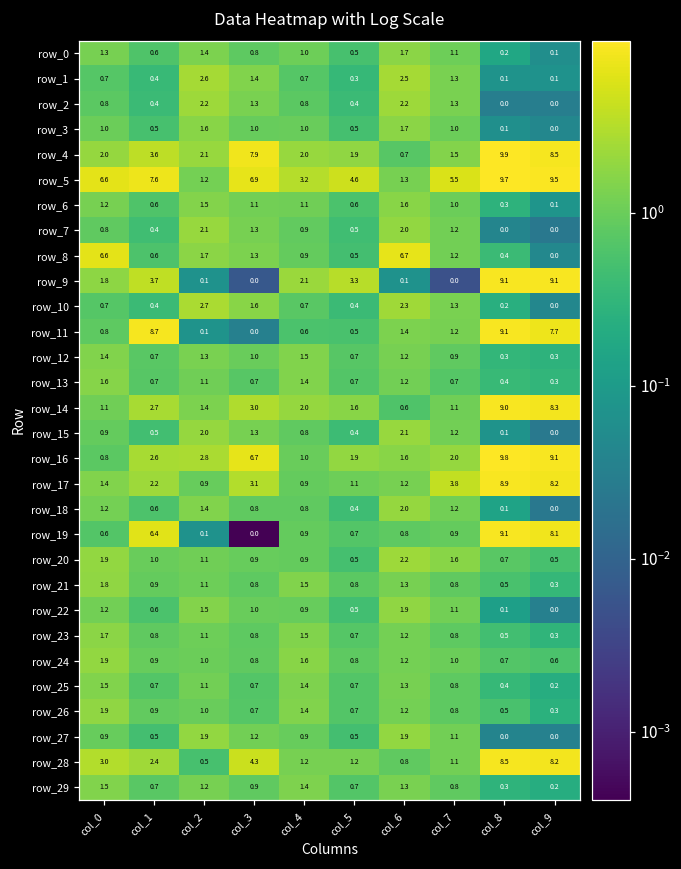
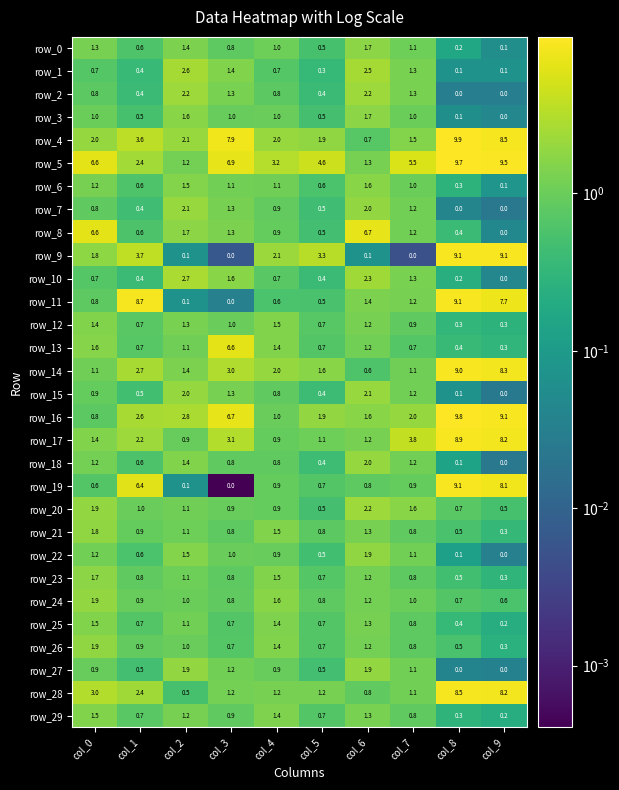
  {
    "row_5": {
      "col_0": 6.6,
-     "col_1": 7.6,
+     "col_1": 2.4,
      "col_2": 1.2,
      "col_3": 6.9,
      "col_4": 3.2,
      "col_5": 4.6,
      "col_6": 1.3,
      "col_7": 5.5,
      "col_8": 9.7,
      "col_9": 9.5
    },
    "row_13": {
      "col_0": 1.6,
      "col_1": 0.7,
      "col_2": 1.1,
-     "col_3": 0.7,
+     "col_3": 6.6,
      "col_4": 1.4,
      "col_5": 0.7,
      "col_6": 1.2,
      "col_7": 0.7,
      "col_8": 0.4,
      "col_9": 0.3
    },
    "row_28": {
      "col_0": 3.0,
      "col_1": 2.4,
      "col_2": 0.5,
-     "col_3": 4.3,
+     "col_3": 1.2,
      "col_4": 1.2,
      "col_5": 1.2,
      "col_6": 0.8,
      "col_7": 1.1,
      "col_8": 8.5,
      "col_9": 8.2
    }
  }
